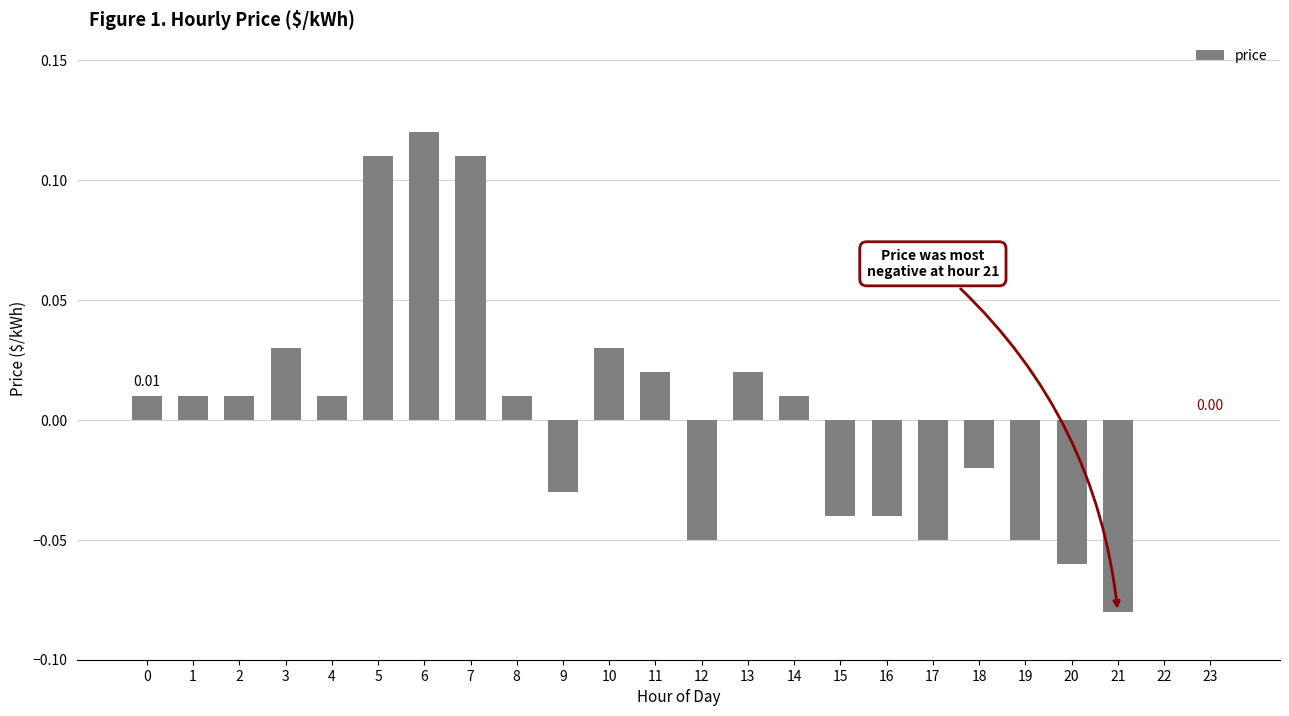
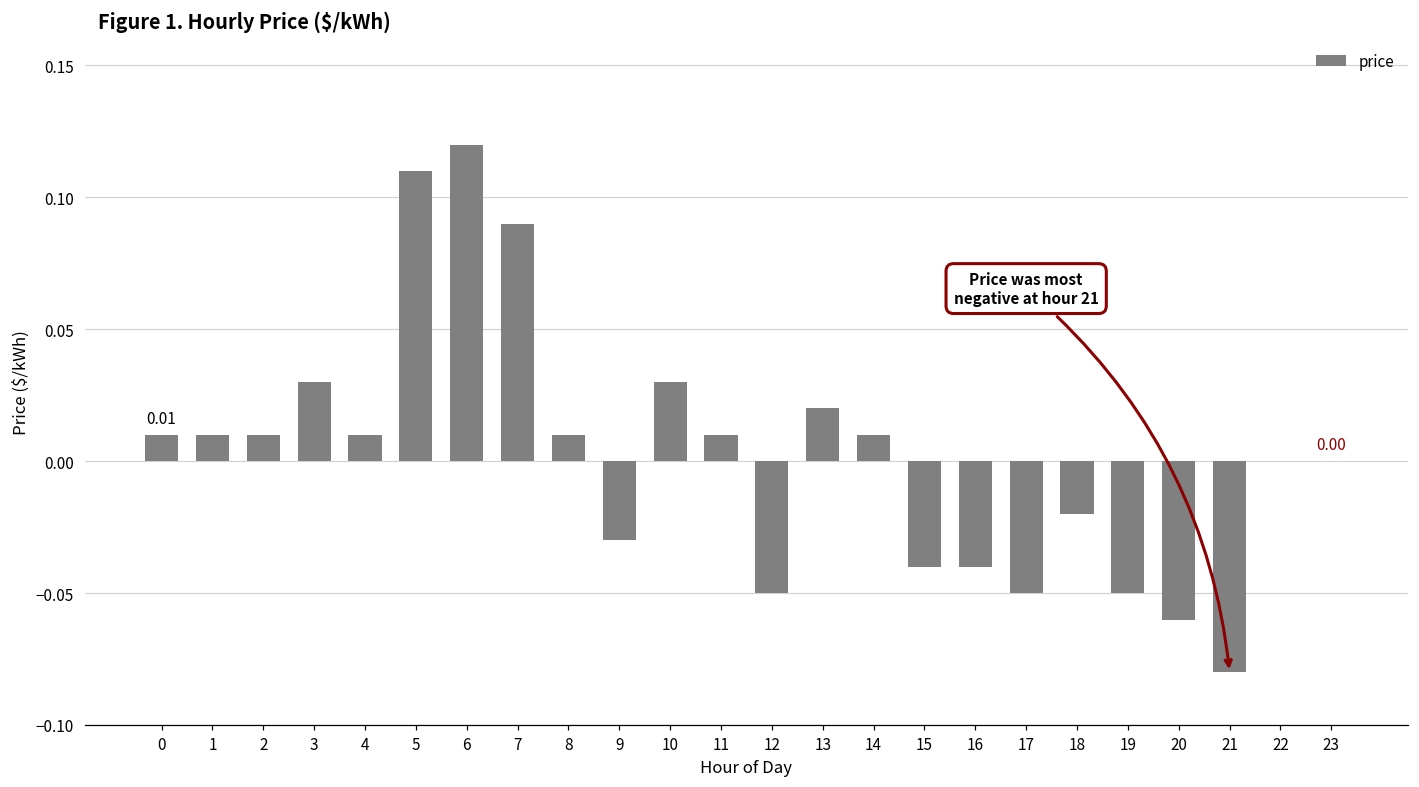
  {
    "1": 0.01,
    "2": 0.01,
    "3": 0.03,
    "4": 0.01,
    "5": 0.11,
    "6": 0.12,
-   "7": 0.11,
+   "7": 0.09,
    "8": 0.01,
    "9": -0.03,
    "10": 0.03,
-   "11": 0.02,
+   "11": 0.01,
    "12": -0.05,
    "13": 0.02,
    "14": 0.01,
    "15": -0.04,
    "16": -0.04,
    "17": -0.05,
    "19": -0.05,
    "20": -0.06,
    "21": -0.08,
    "22": 0.00
  }
